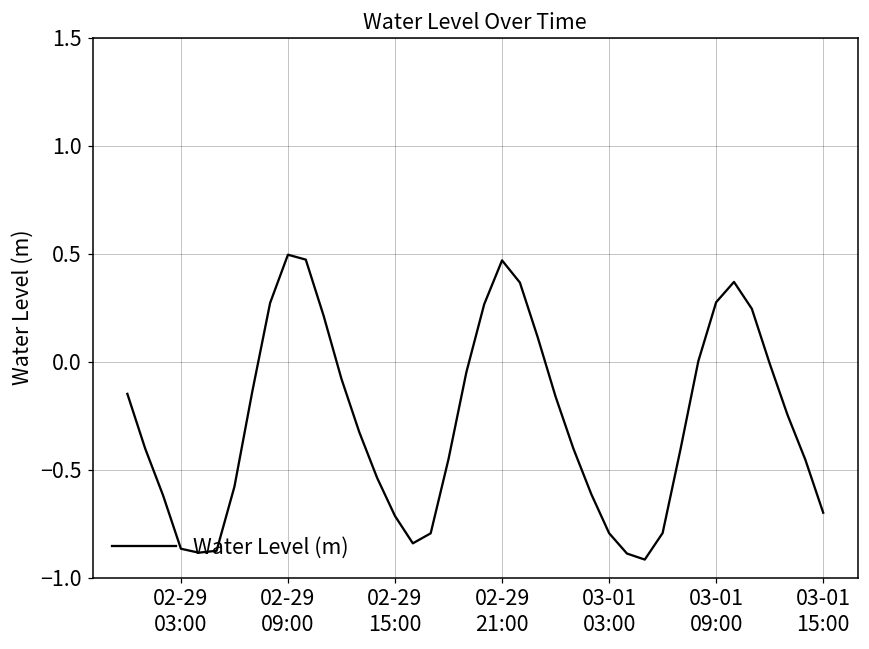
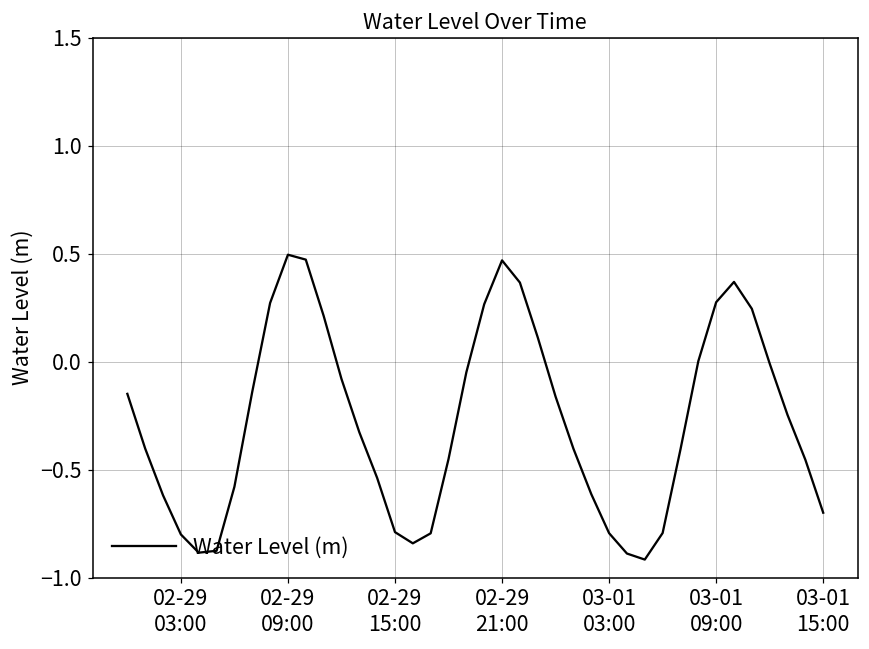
  {
-   "02-29 03:00": -0.87,
+   "02-29 03:00": -0.80,
    "02-29 09:00": 0.50,
-   "02-29 15:00": -0.71,
+   "02-29 15:00": -0.79,
    "02-29 21:00": 0.47,
    "03-01 03:00": -0.79,
    "03-01 09:00": 0.28,
    "03-01 15:00": -0.70
  }
